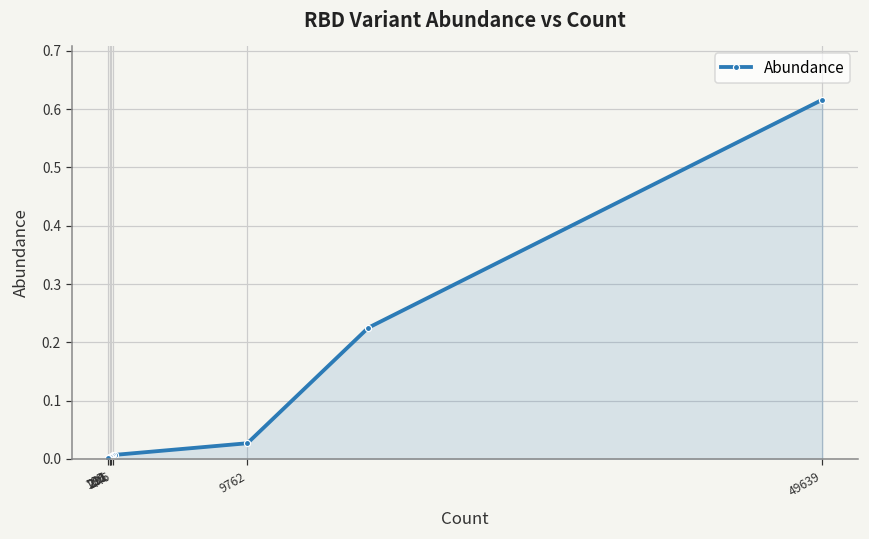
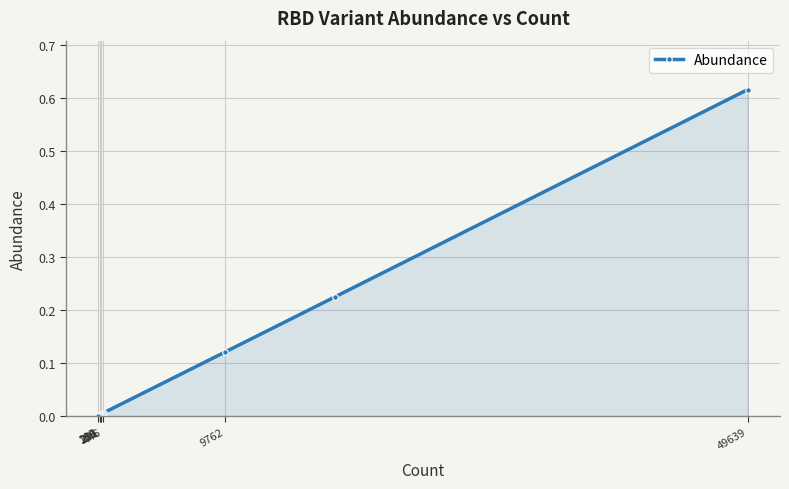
  {
    "109": 0.00,
    "211": 0.00,
    "236": 0.00,
    "291": 0.00,
    "446": 0.01,
-   "9762": 0.03,
+   "9762": 0.12,
    "49639": 0.62
  }
